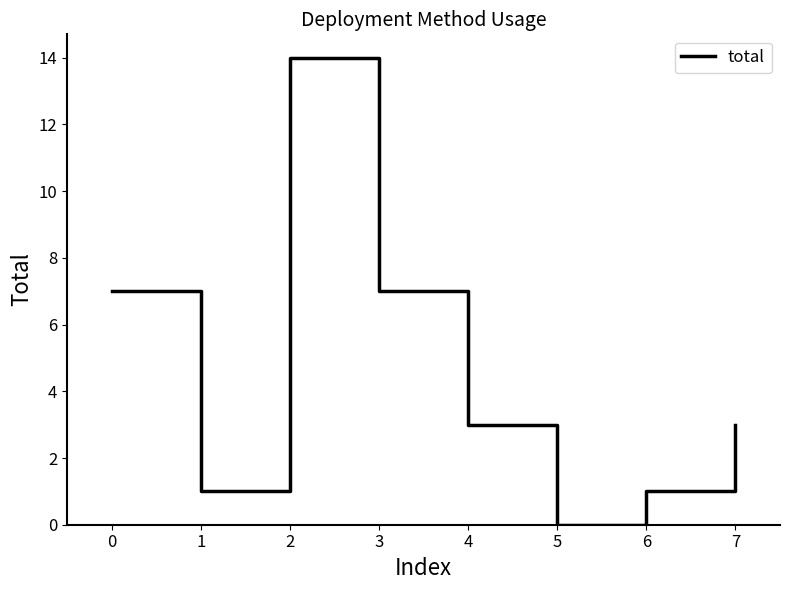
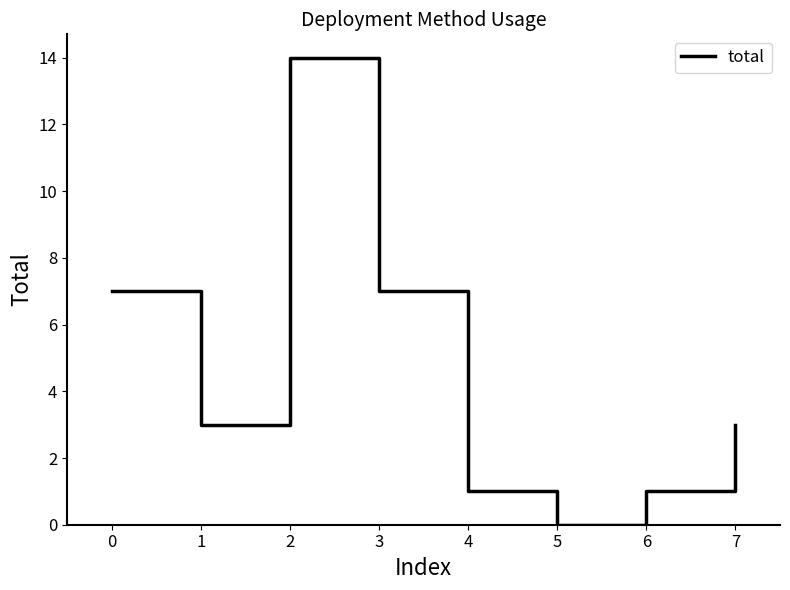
  {
    "0": 7,
-   "1": 1,
+   "1": 3,
    "2": 14,
    "3": 7,
-   "4": 3,
+   "4": 1,
    "5": 0,
    "6": 1,
    "7": 3
  }
